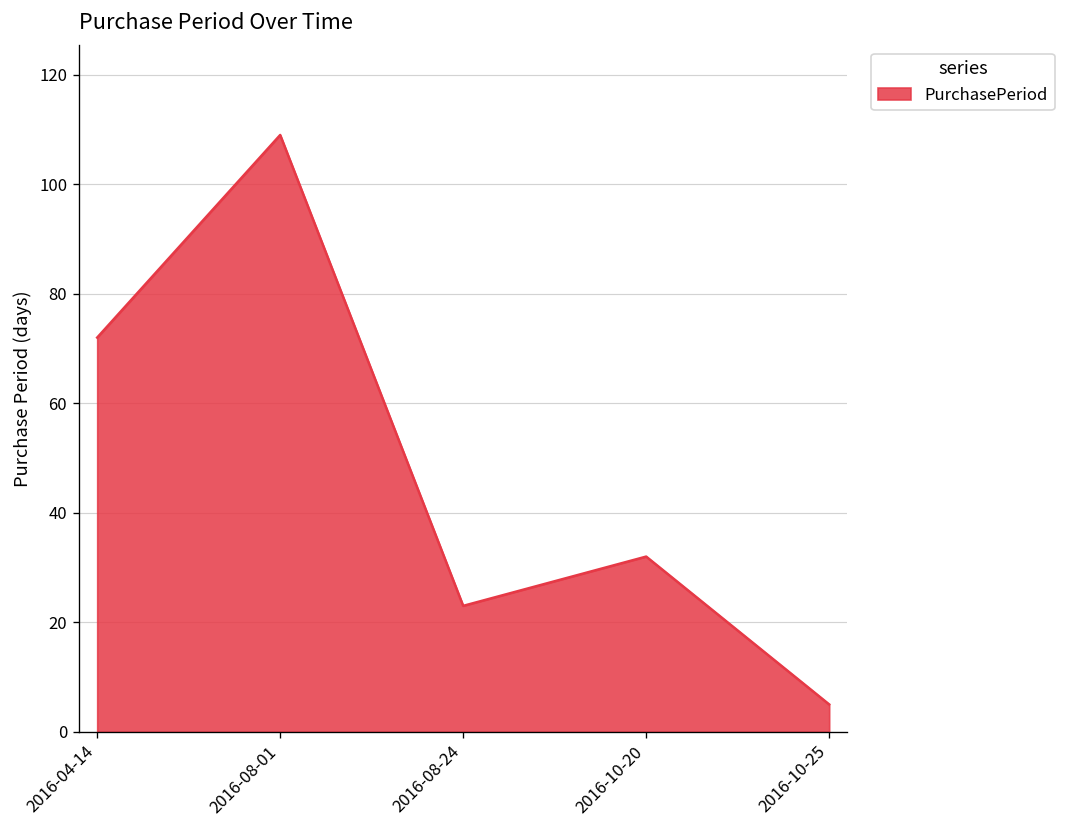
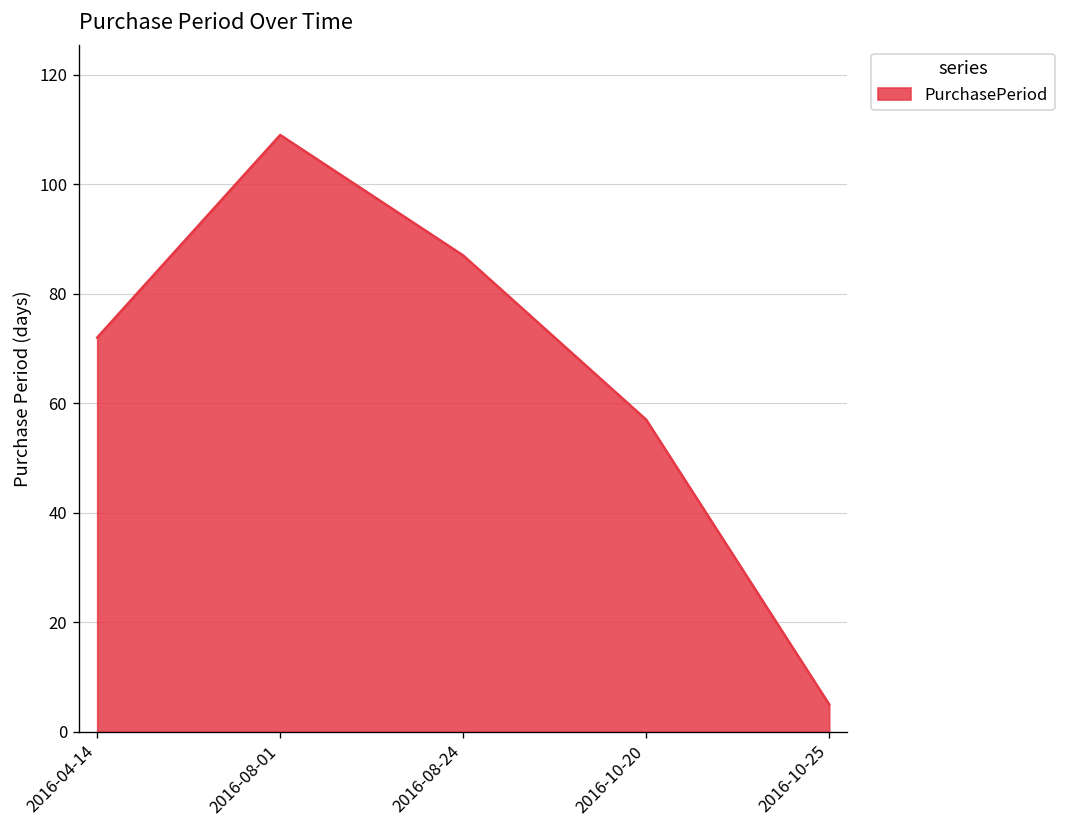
  {
    "2016-04-14": 72,
    "2016-08-01": 109,
-   "2016-08-24": 23,
-   "2016-10-20": 32,
+   "2016-08-24": 87,
+   "2016-10-20": 57,
    "2016-10-25": 5
  }
